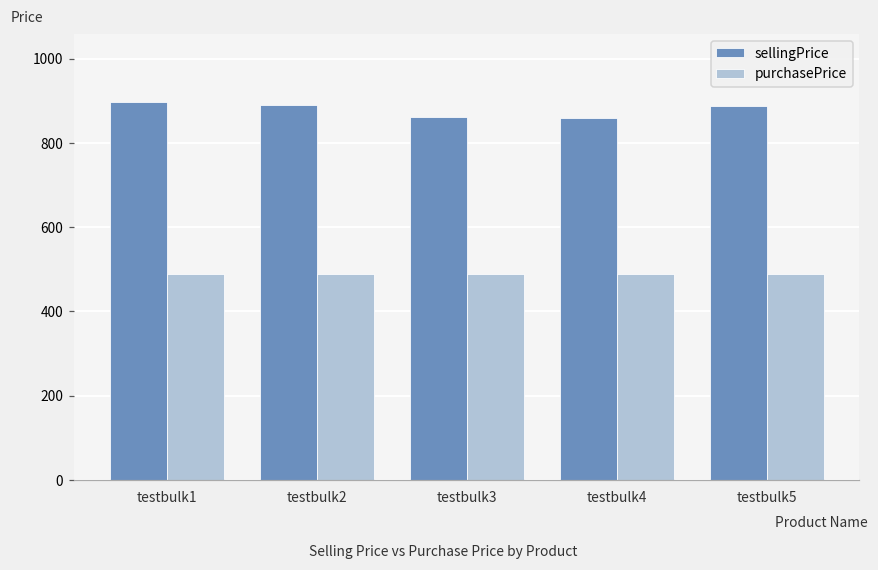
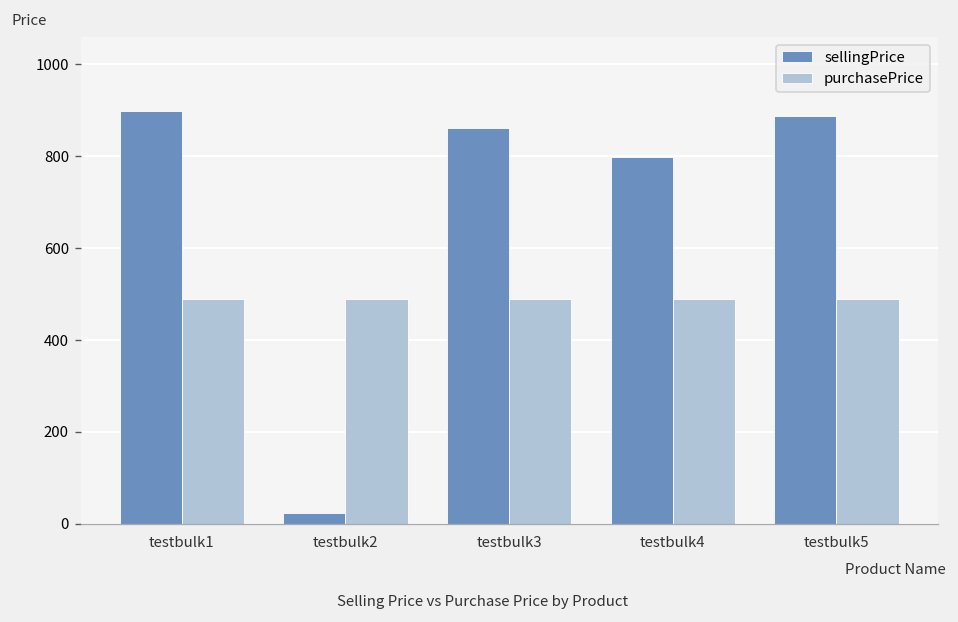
  {
    "sellingPrice": {
      "testbulk1": 900,
-     "testbulk2": 890,
+     "testbulk2": 20,
      "testbulk3": 860,
-     "testbulk4": 860,
+     "testbulk4": 800,
      "testbulk5": 890
    },
    "purchasePrice": {
      "testbulk1": 490,
      "testbulk2": 490,
      "testbulk3": 490,
      "testbulk4": 490,
      "testbulk5": 490
    }
  }
